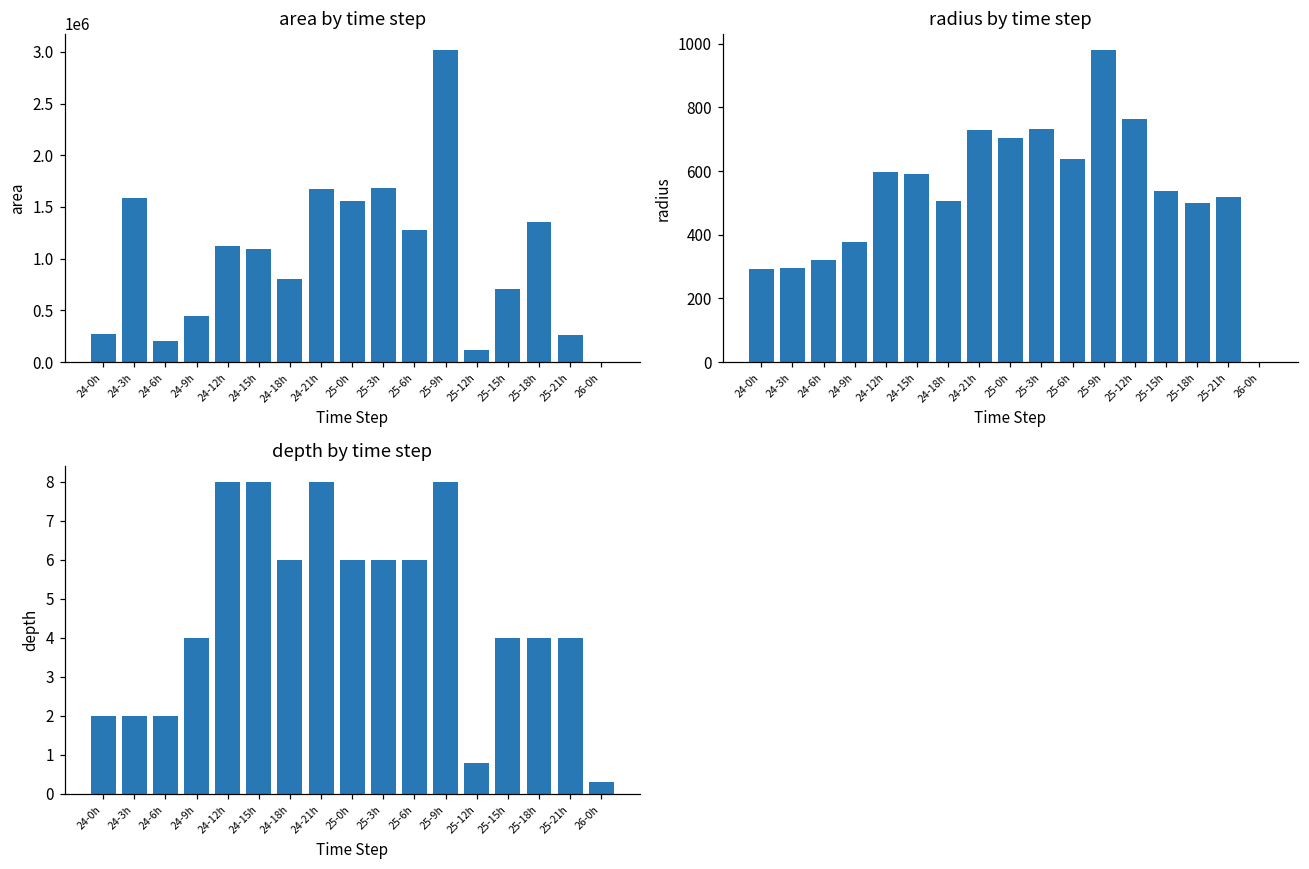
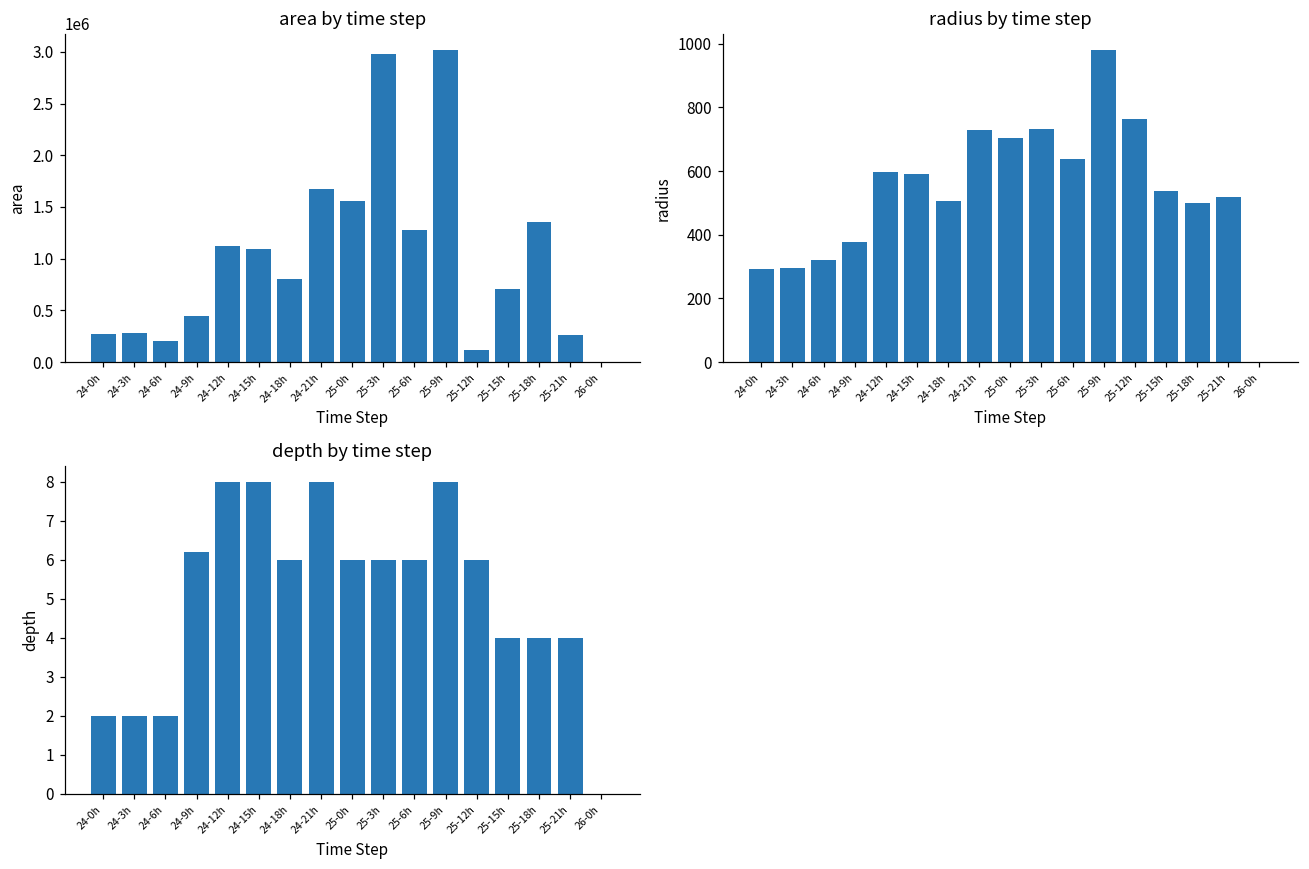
  {
    "area by time step": {
      "24-0h": 300000,
-     "24-3h": 1600000,
+     "24-3h": 300000,
      "24-6h": 200000,
      "24-9h": 400000,
      "24-12h": 1100000,
      "24-15h": 1100000,
      "24-18h": 800000,
      "24-21h": 1700000,
      "25-0h": 1600000,
-     "25-3h": 1700000,
+     "25-3h": 3000000,
      "25-6h": 1300000,
      "25-9h": 3000000,
      "25-12h": 100000,
      "25-15h": 700000,
      "25-18h": 1400000,
      "25-21h": 300000,
      "26-0h": 0
    },
    "radius by time step": {
      "24-0h": 290,
      "24-3h": 300,
      "24-6h": 320,
      "24-9h": 380,
      "24-12h": 600,
      "24-15h": 590,
      "24-18h": 510,
      "24-21h": 730,
      "25-0h": 700,
      "25-3h": 730,
      "25-6h": 640,
      "25-9h": 980,
      "25-12h": 760,
      "25-15h": 540,
      "25-18h": 500,
      "25-21h": 520,
      "26-0h": 0
    },
    "depth by time step": {
      "24-0h": 2.0,
      "24-3h": 2.0,
      "24-6h": 2.0,
-     "24-9h": 4.0,
+     "24-9h": 6.2,
      "24-12h": 8.0,
      "24-15h": 8.0,
      "24-18h": 6.0,
      "24-21h": 8.0,
      "25-0h": 6.0,
      "25-3h": 6.0,
      "25-6h": 6.0,
      "25-9h": 8.0,
-     "25-12h": 0.8,
+     "25-12h": 6.0,
      "25-15h": 4.0,
      "25-18h": 4.0,
      "25-21h": 4.0,
-     "26-0h": 0.3
+     "26-0h": 0.0
    }
  }
